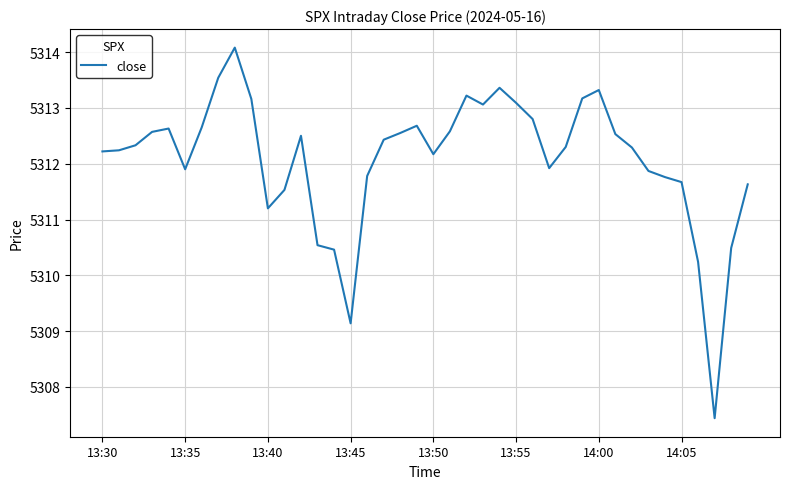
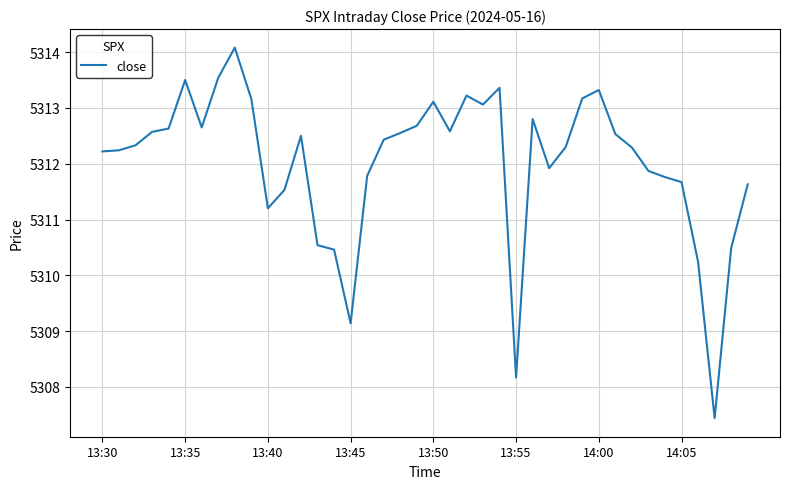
  {
    "13:30": 5312.2,
-   "13:35": 5311.9,
+   "13:35": 5313.5,
    "13:40": 5311.2,
    "13:45": 5309.1,
-   "13:50": 5312.2,
-   "13:55": 5313.1,
+   "13:50": 5313.1,
+   "13:55": 5308.2,
    "14:00": 5313.3,
    "14:05": 5311.7
  }
